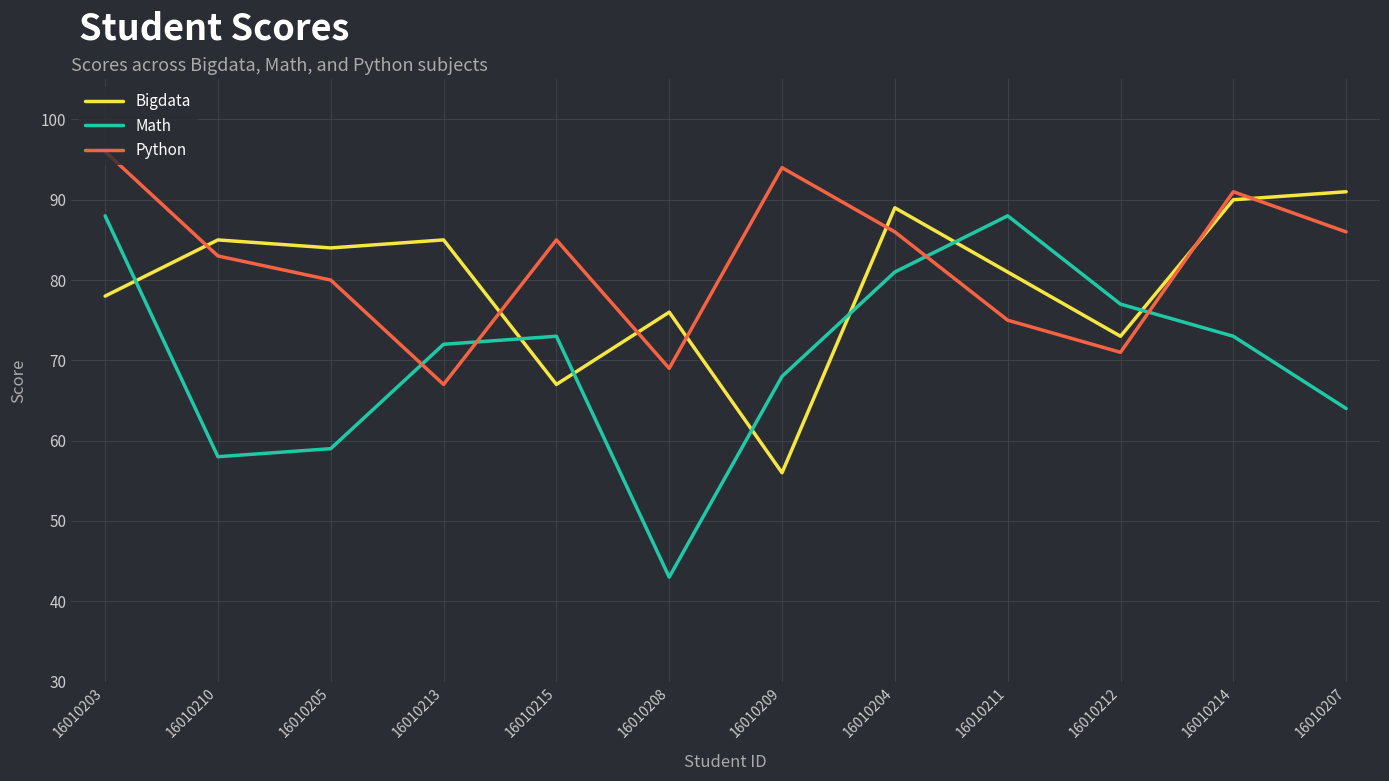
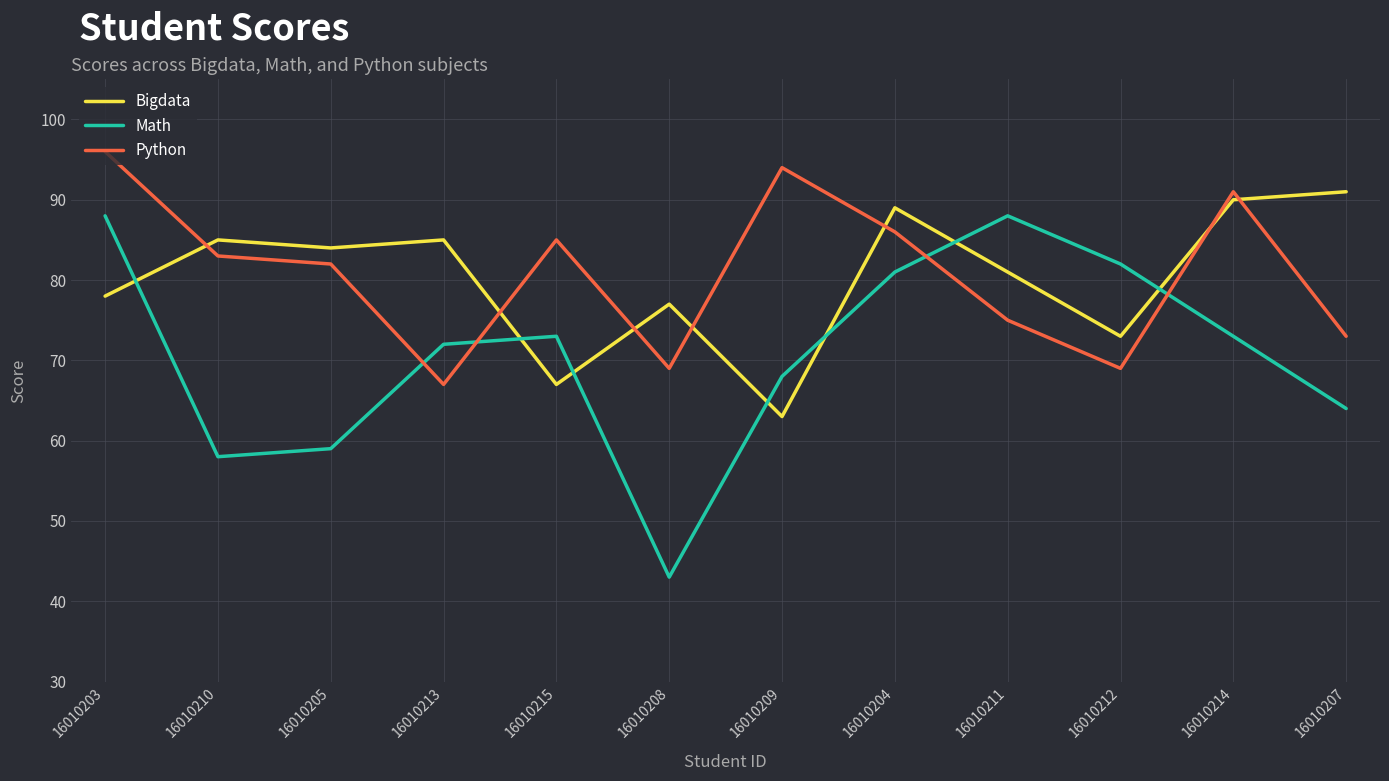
  {
    "Bigdata": {
      "16010203": 78,
      "16010210": 85,
      "16010205": 84,
      "16010213": 85,
      "16010215": 67,
-     "16010208": 76,
-     "16010209": 56,
+     "16010208": 77,
+     "16010209": 63,
      "16010204": 89,
      "16010211": 81,
      "16010212": 73,
      "16010214": 90,
      "16010207": 91
    },
    "Math": {
      "16010203": 88,
      "16010210": 58,
      "16010205": 59,
      "16010213": 72,
      "16010215": 73,
      "16010208": 43,
      "16010209": 68,
      "16010204": 81,
      "16010211": 88,
-     "16010212": 77,
+     "16010212": 82,
      "16010214": 73,
      "16010207": 64
    },
    "Python": {
      "16010210": 83,
-     "16010205": 80,
+     "16010205": 82,
      "16010213": 67,
      "16010215": 85,
      "16010208": 69,
      "16010209": 94,
      "16010204": 86,
      "16010211": 75,
-     "16010212": 71,
+     "16010212": 69,
      "16010214": 91,
-     "16010207": 86
+     "16010207": 73
    }
  }
